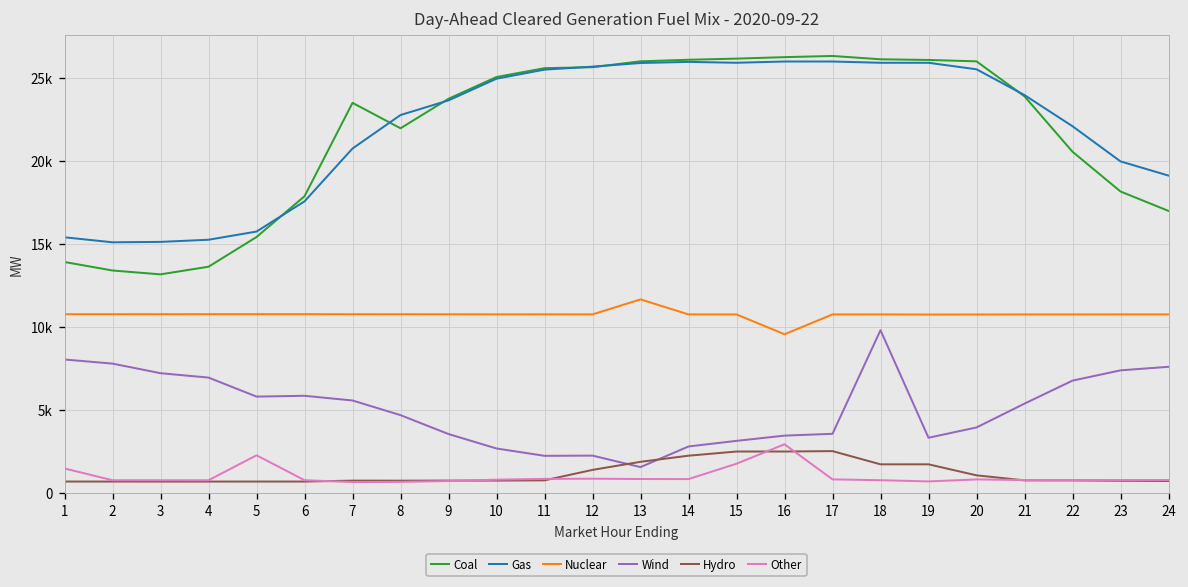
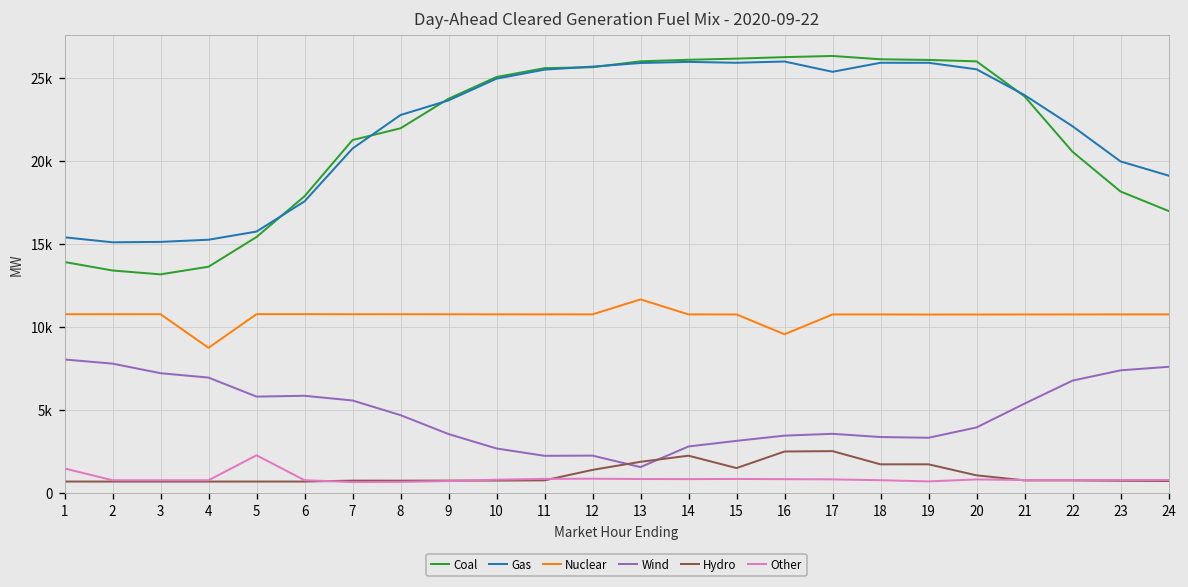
  {
    "Coal": {
      "1": 13900,
      "2": 13400,
      "3": 13200,
      "4": 13600,
      "5": 15400,
      "6": 17900,
-     "7": 23500,
+     "7": 21300,
      "8": 22000,
      "15": 26200,
      "16": 26300,
      "17": 26300,
      "18": 26100,
      "20": 26000,
      "22": 20600,
      "23": 18200,
      "24": 17000
    },
    "Gas": {
      "1": 15400,
      "2": 15100,
      "3": 15100,
      "4": 15300,
      "5": 15700,
      "6": 17600,
      "7": 20700,
      "8": 22800,
      "15": 25900,
      "16": 26000,
-     "17": 26000,
+     "17": 25400,
      "18": 25900,
      "20": 25500,
      "22": 22100,
      "23": 20000,
      "24": 19100
    },
    "Nuclear": {
      "1": 10800,
      "2": 10800,
      "3": 10800,
-     "4": 10800,
+     "4": 8700,
      "5": 10800,
      "6": 10800,
      "7": 10800,
      "8": 10800,
      "9": 10800,
      "10": 10800,
      "11": 10800,
      "12": 10800,
      "13": 11700,
      "14": 10800,
      "15": 10800,
      "16": 9600,
      "17": 10800,
      "18": 10800,
      "19": 10700,
      "20": 10700,
      "21": 10700,
      "22": 10800,
      "23": 10800,
      "24": 10800
    },
    "Wind": {
      "1": 8000,
      "2": 7800,
      "3": 7200,
      "4": 6900,
      "5": 5800,
      "6": 5800,
      "7": 5600,
      "8": 4700,
      "9": 3500,
      "10": 2700,
      "11": 2200,
      "12": 2200,
      "13": 1600,
      "14": 2800,
      "15": 3100,
      "16": 3400,
      "17": 3600,
-     "18": 9800,
+     "18": 3400,
      "19": 3300,
      "20": 3900,
      "21": 5400,
      "22": 6800,
      "23": 7400,
      "24": 7600
    },
    "Hydro": {
      "1": 700,
      "5": 700,
      "12": 1400,
      "13": 1900,
      "14": 2200,
-     "15": 2500,
+     "15": 1500,
      "16": 2500,
      "17": 2500,
      "18": 1700,
      "19": 1700,
      "20": 1100
    },
    "Other": {
      "1": 1500,
      "5": 2300,
      "12": 900,
      "13": 800,
      "14": 800,
-     "15": 1800,
-     "16": 2900,
+     "15": 800,
+     "16": 800,
      "17": 800,
      "18": 800,
      "19": 700,
      "20": 800
    }
  }
